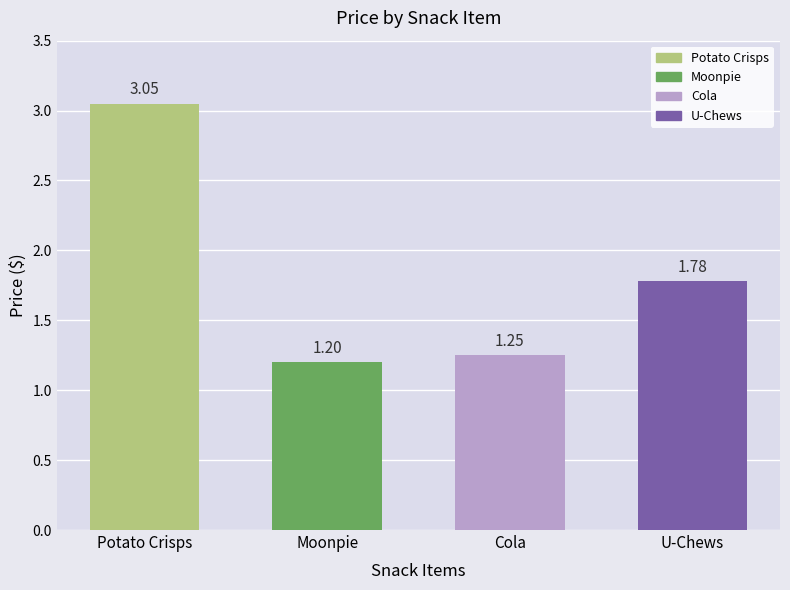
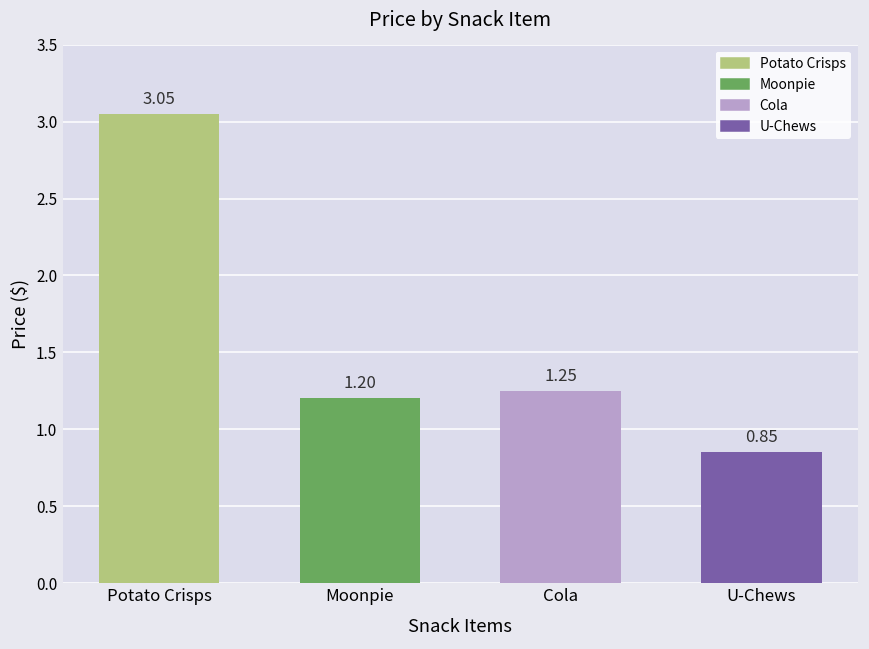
  {
    "Potato Crisps": 3.05,
    "Moonpie": 1.20,
    "Cola": 1.25,
-   "U-Chews": 1.78
+   "U-Chews": 0.85
  }
